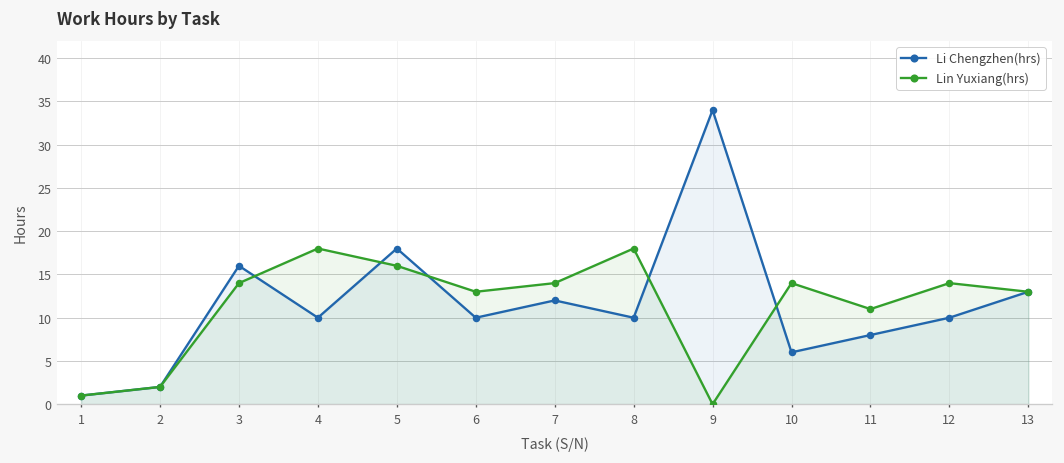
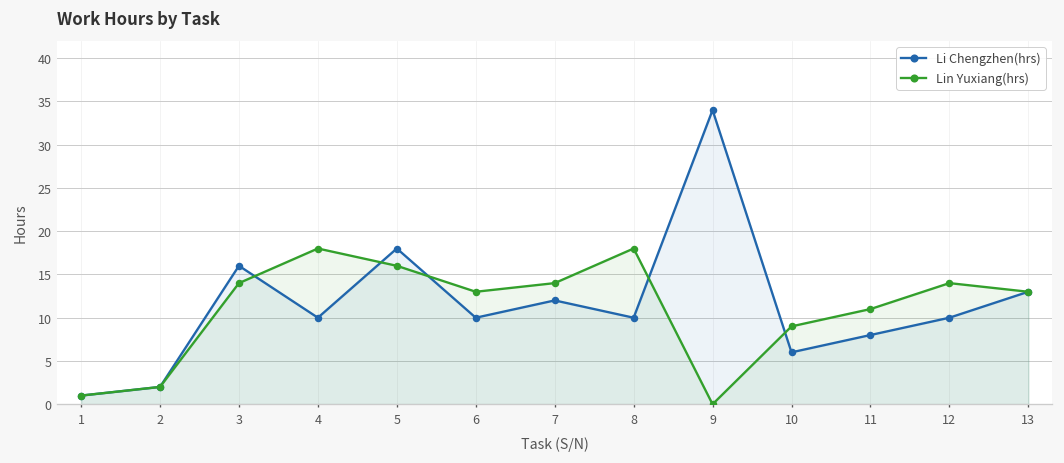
  {
    "Li Chengzhen(hrs)": {
      "3": 16,
      "4": 10,
      "5": 18,
      "6": 10,
      "7": 12,
      "8": 10,
      "9": 34,
      "10": 6,
      "11": 8,
      "12": 10
    },
    "Lin Yuxiang(hrs)": {
      "3": 14,
      "4": 18,
      "5": 16,
      "6": 13,
      "7": 14,
      "8": 18,
      "9": 0,
-     "10": 14,
+     "10": 9,
      "11": 11,
      "12": 14
    }
  }
